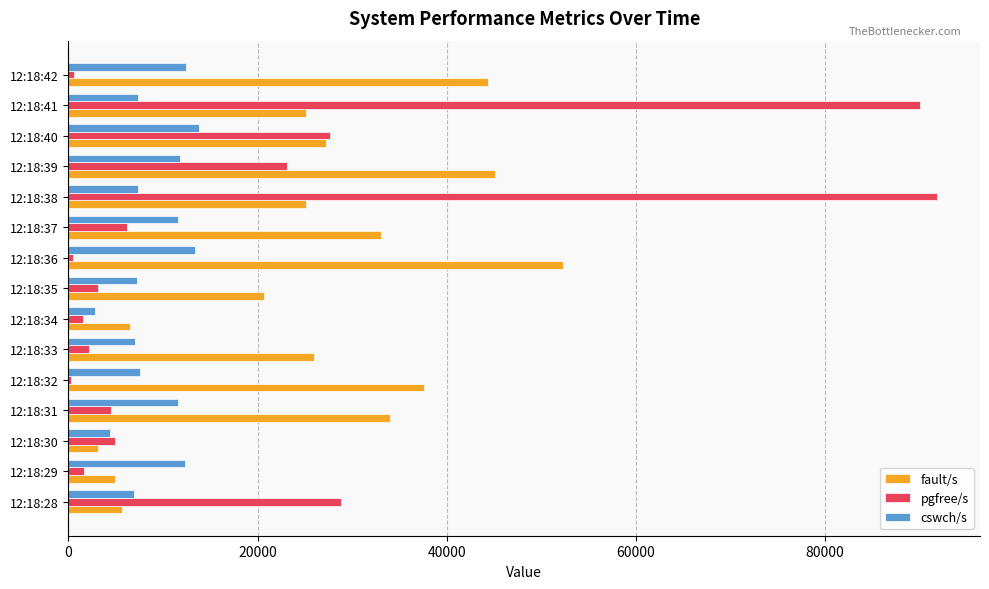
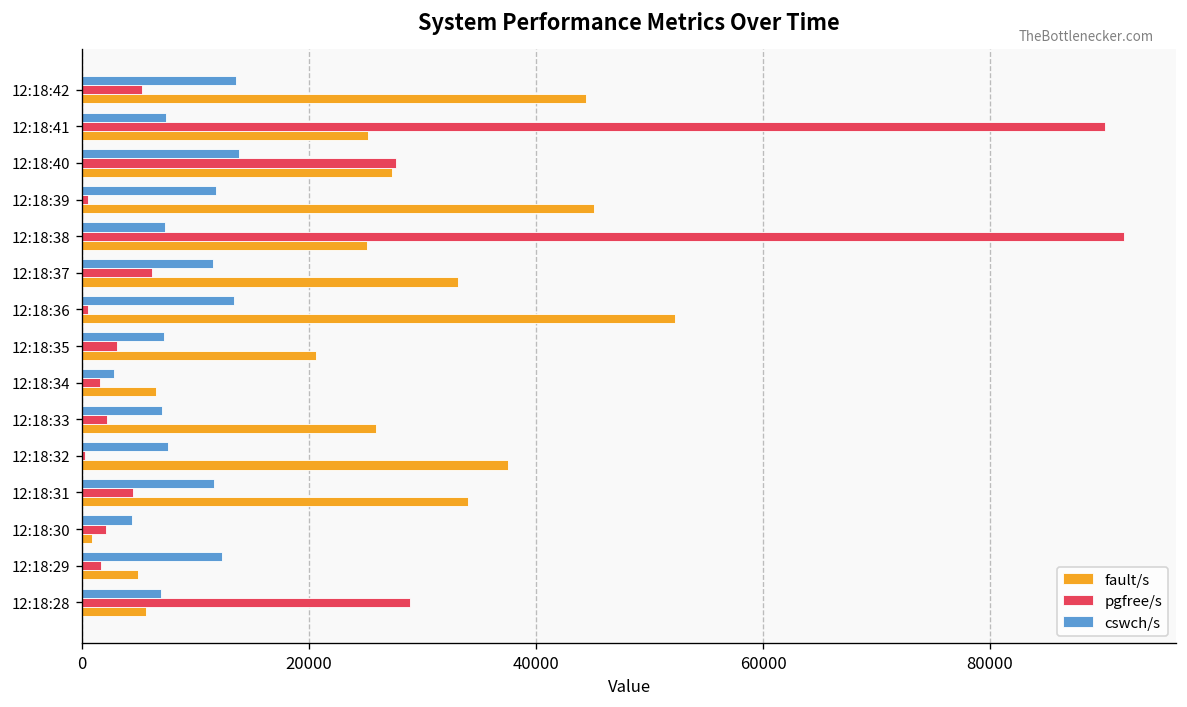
  {
    "fault/s": {
      "12:18:42": 44000,
      "12:18:41": 25000,
      "12:18:40": 27000,
      "12:18:39": 45000,
      "12:18:38": 25000,
      "12:18:37": 33000,
      "12:18:36": 52000,
      "12:18:35": 21000,
      "12:18:34": 7000,
      "12:18:33": 26000,
      "12:18:32": 38000,
      "12:18:31": 34000,
-     "12:18:30": 3000,
+     "12:18:30": 1000,
      "12:18:29": 5000,
      "12:18:28": 6000
    },
    "pgfree/s": {
-     "12:18:42": 1000,
+     "12:18:42": 5000,
      "12:18:41": 90000,
      "12:18:40": 28000,
-     "12:18:39": 23000,
+     "12:18:39": 0,
      "12:18:38": 92000,
      "12:18:37": 6000,
      "12:18:36": 0,
      "12:18:35": 3000,
      "12:18:34": 2000,
      "12:18:33": 2000,
      "12:18:32": 0,
      "12:18:31": 4000,
-     "12:18:30": 5000,
+     "12:18:30": 2000,
      "12:18:29": 2000,
      "12:18:28": 29000
    },
    "cswch/s": {
-     "12:18:42": 12000,
+     "12:18:42": 14000,
      "12:18:41": 7000,
      "12:18:40": 14000,
      "12:18:39": 12000,
      "12:18:38": 7000,
      "12:18:37": 12000,
      "12:18:36": 13000,
      "12:18:35": 7000,
      "12:18:34": 3000,
      "12:18:33": 7000,
      "12:18:32": 8000,
      "12:18:31": 12000,
      "12:18:30": 4000,
      "12:18:29": 12000,
      "12:18:28": 7000
    }
  }
